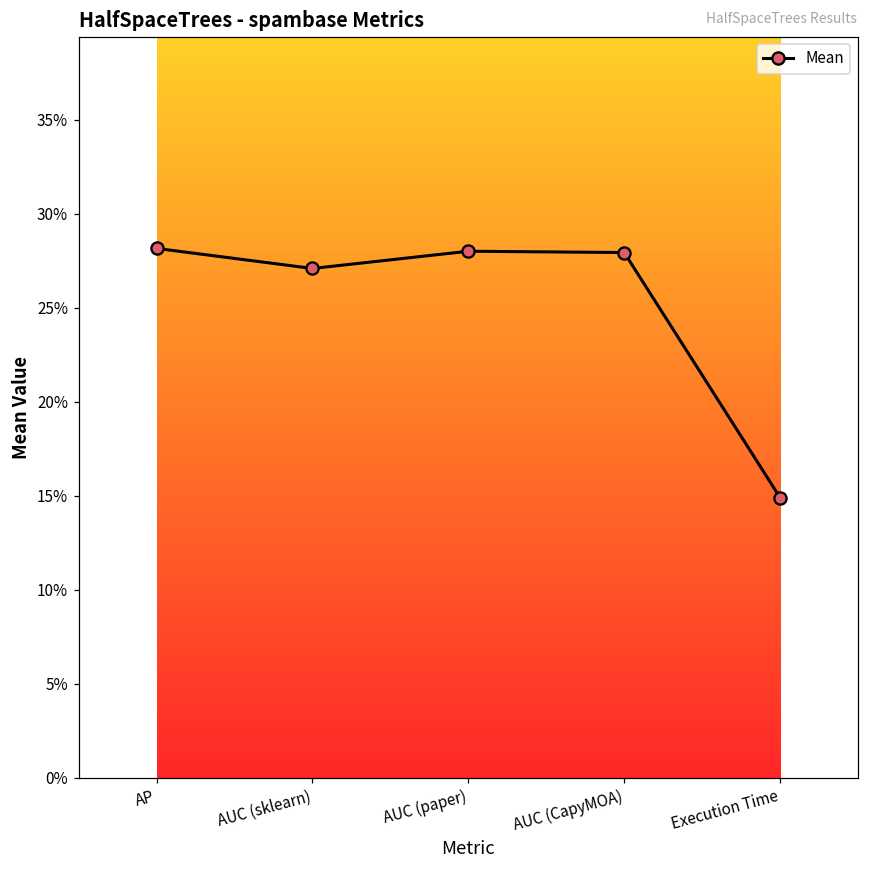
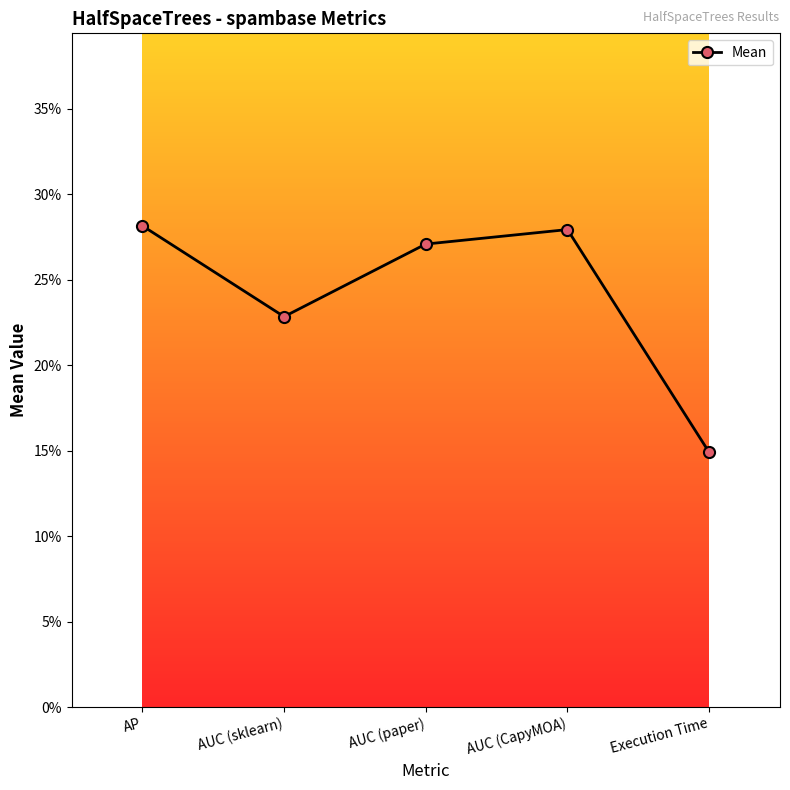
  {
    "AP": "28.2%",
-   "AUC (sklearn)": "27.1%",
-   "AUC (paper)": "28.0%",
+   "AUC (sklearn)": "22.8%",
+   "AUC (paper)": "27.1%",
    "AUC (CapyMOA)": "27.9%",
    "Execution Time": "14.9%"
  }
